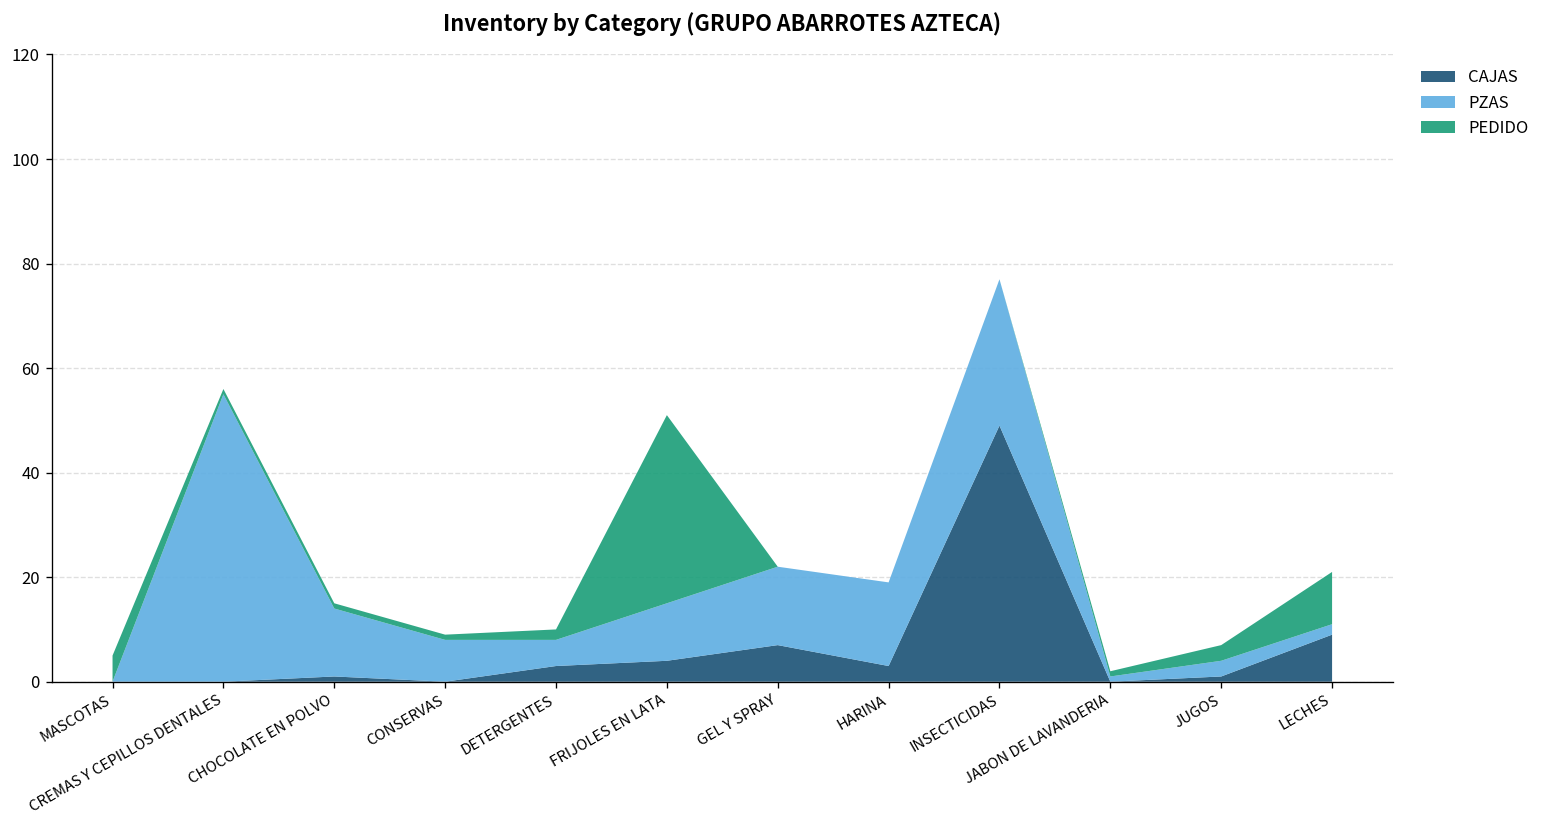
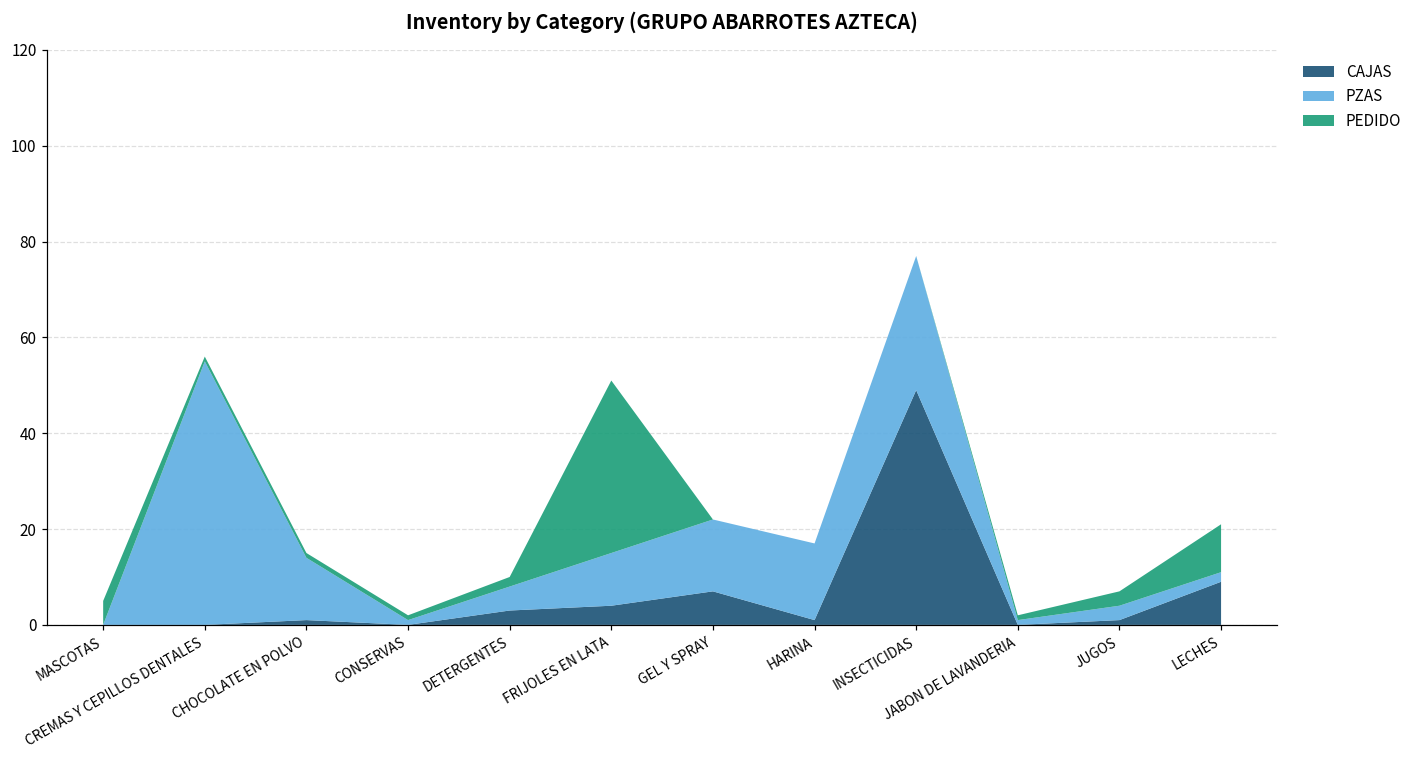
  {
    "CAJAS": {
      "CREMAS Y CEPILLOS DENTALES": 0,
      "CHOCOLATE EN POLVO": 1,
      "CONSERVAS": 0,
      "DETERGENTES": 3,
      "FRIJOLES EN LATA": 4,
      "GEL Y SPRAY": 7,
-     "HARINA": 3,
+     "HARINA": 1,
      "INSECTICIDAS": 49,
      "JABON DE LAVANDERIA": 0,
      "JUGOS": 1,
      "LECHES": 9
    },
    "PZAS": {
      "CREMAS Y CEPILLOS DENTALES": 55,
      "CHOCOLATE EN POLVO": 13,
-     "CONSERVAS": 8,
+     "CONSERVAS": 1,
      "DETERGENTES": 5,
      "FRIJOLES EN LATA": 11,
      "JABON DE LAVANDERIA": 1,
      "JUGOS": 3,
      "LECHES": 2
    },
    "PEDIDO": {
      "MASCOTAS": 5,
      "CREMAS Y CEPILLOS DENTALES": 1,
      "CHOCOLATE EN POLVO": 1,
      "CONSERVAS": 1,
      "DETERGENTES": 2,
      "FRIJOLES EN LATA": 36,
      "JABON DE LAVANDERIA": 1,
      "JUGOS": 3,
      "LECHES": 10
    }
  }
